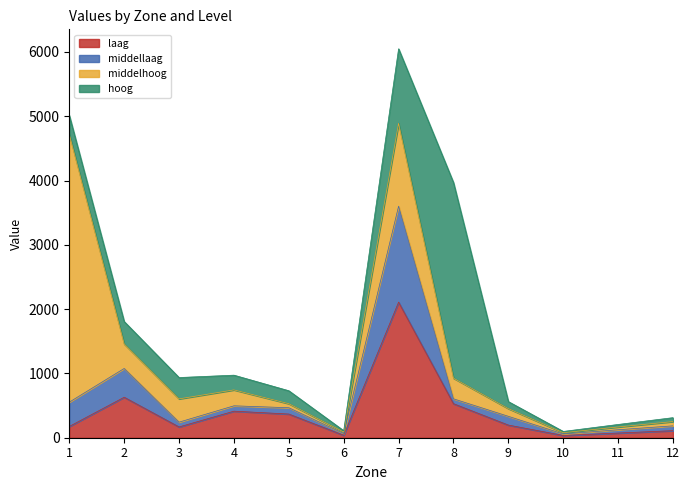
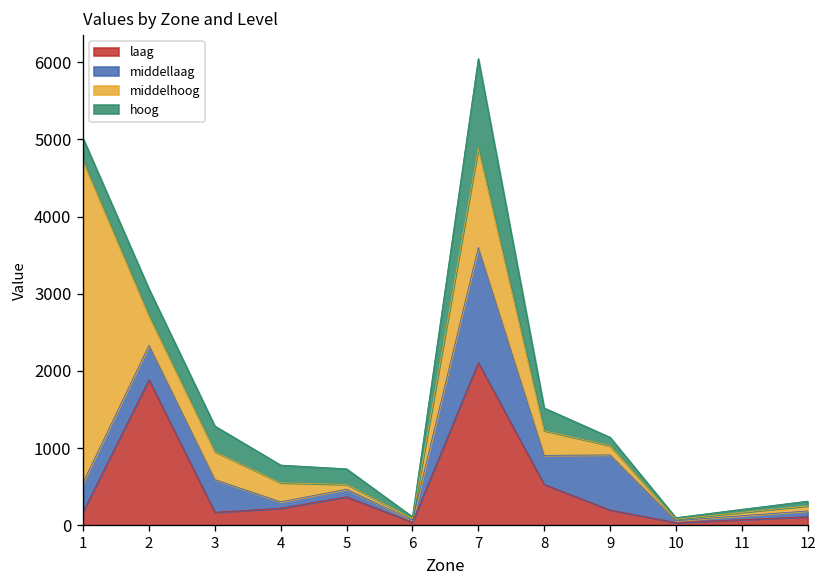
  {
    "laag": {
      "1": 200,
-     "2": 600,
+     "2": 1900,
      "3": 200,
-     "4": 400,
+     "4": 200,
      "5": 400,
      "7": 2100,
      "8": 500,
      "9": 200,
      "11": 100,
      "12": 100
    },
    "middellaag": {
      "1": 400,
      "2": 400,
-     "3": 100,
+     "3": 400,
      "4": 100,
      "5": 100,
      "7": 1500,
-     "8": 100,
-     "9": 100,
+     "8": 400,
+     "9": 700,
      "11": 100,
      "12": 100
    },
    "middelhoog": {
      "1": 4200,
      "2": 400,
      "3": 400,
      "4": 200,
      "5": 100,
      "7": 1300,
      "8": 300,
      "9": 100,
      "12": 100
    },
    "hoog": {
      "1": 300,
      "2": 300,
      "3": 300,
      "4": 200,
      "5": 200,
      "7": 1200,
-     "8": 3000,
+     "8": 300,
      "9": 100,
      "12": 100
    }
  }
